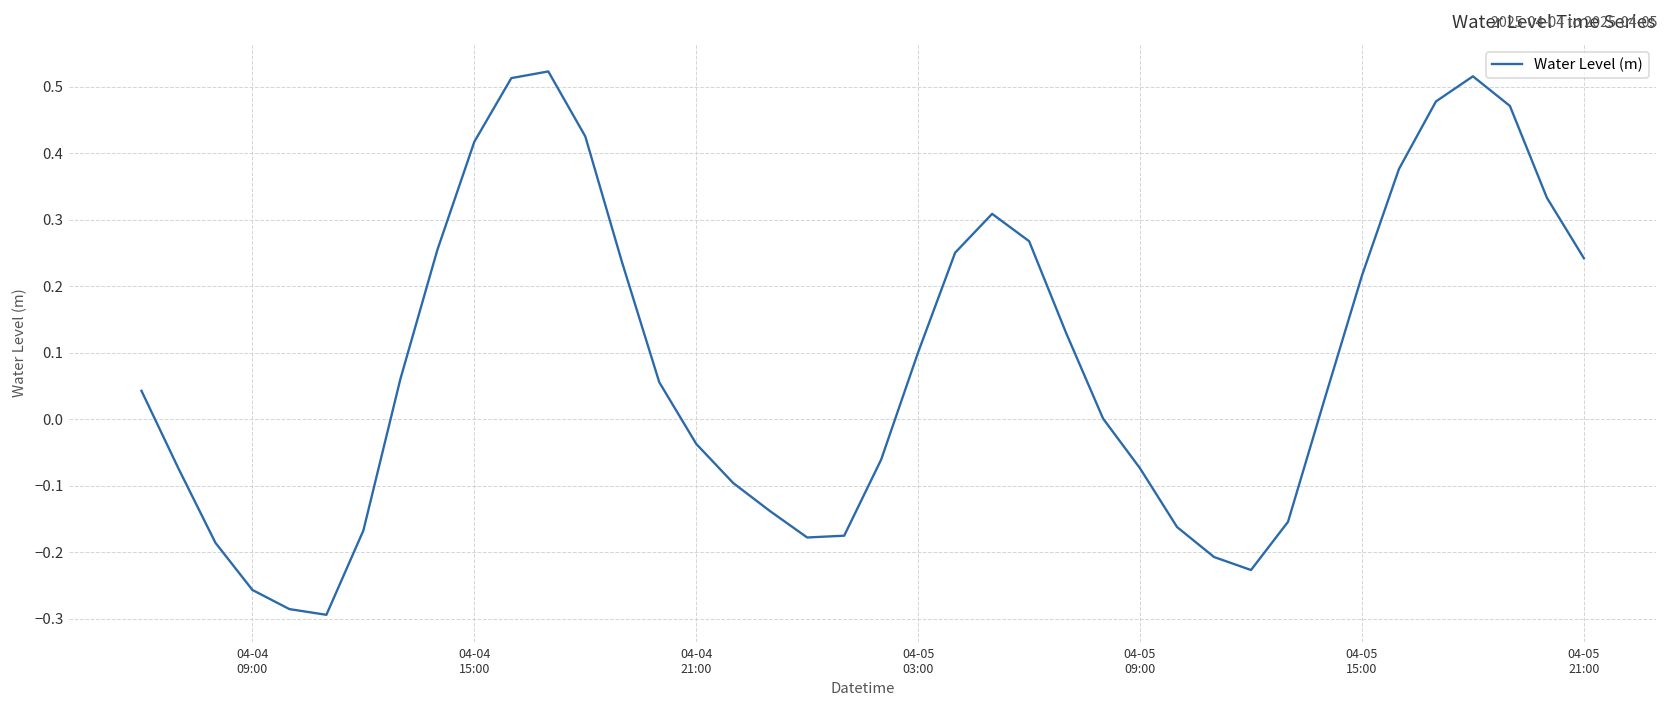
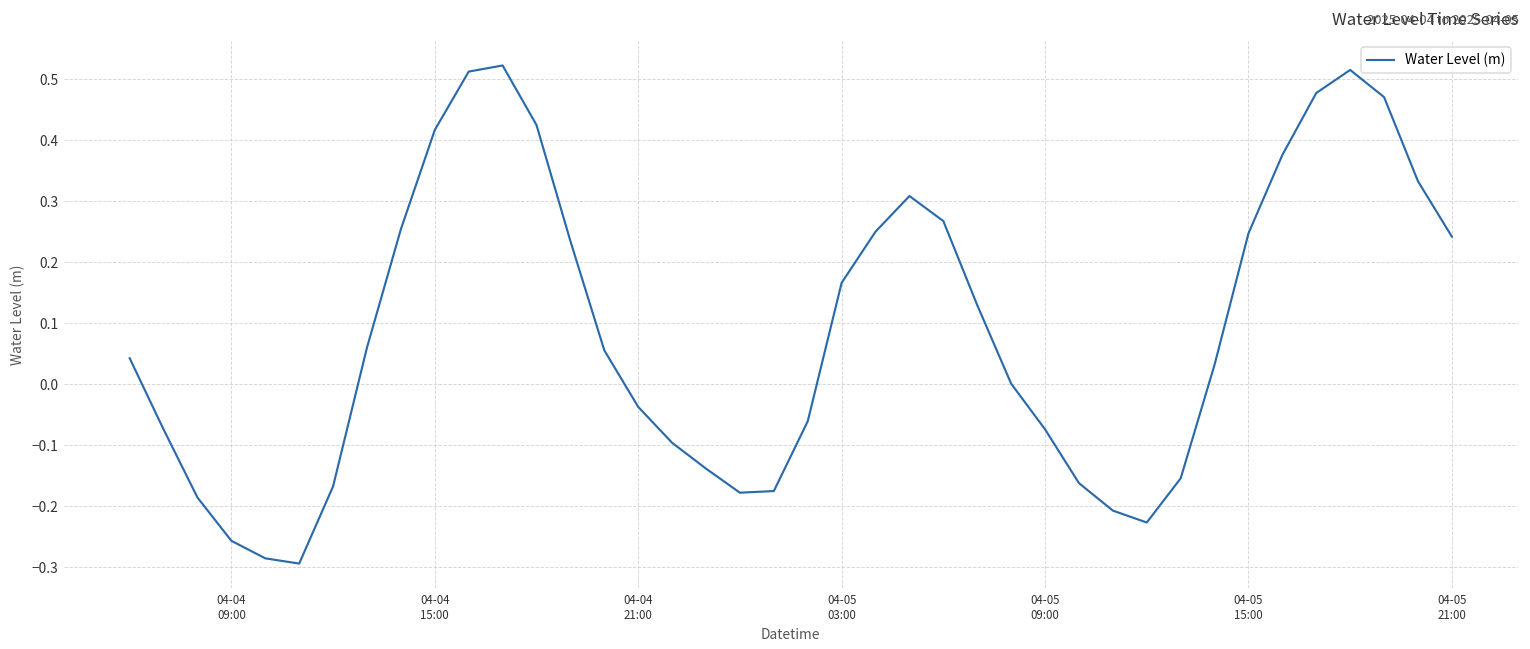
  {
    "04-04 09:00": -0.26,
    "04-04 15:00": 0.42,
    "04-04 21:00": -0.04,
-   "04-05 03:00": 0.10,
+   "04-05 03:00": 0.17,
    "04-05 09:00": -0.07,
-   "04-05 15:00": 0.22,
+   "04-05 15:00": 0.25,
    "04-05 21:00": 0.24
  }
